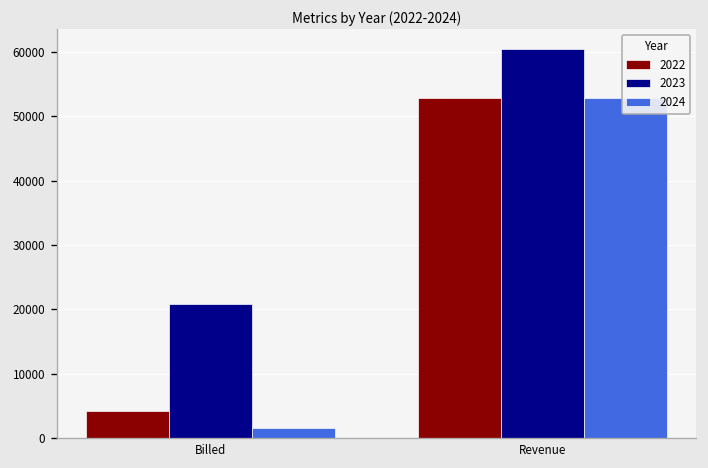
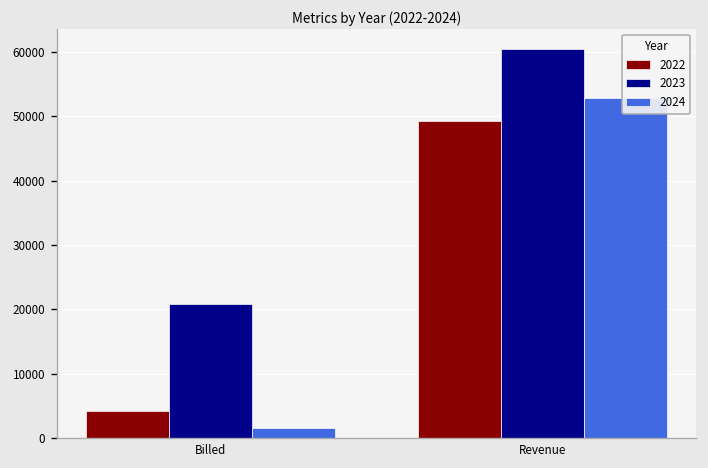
  {
    "2022": {
      "Billed": 4000,
-     "Revenue": 53000
+     "Revenue": 49000
    },
    "2023": {
      "Billed": 21000,
      "Revenue": 61000
    },
    "2024": {
      "Billed": 2000
    }
  }
